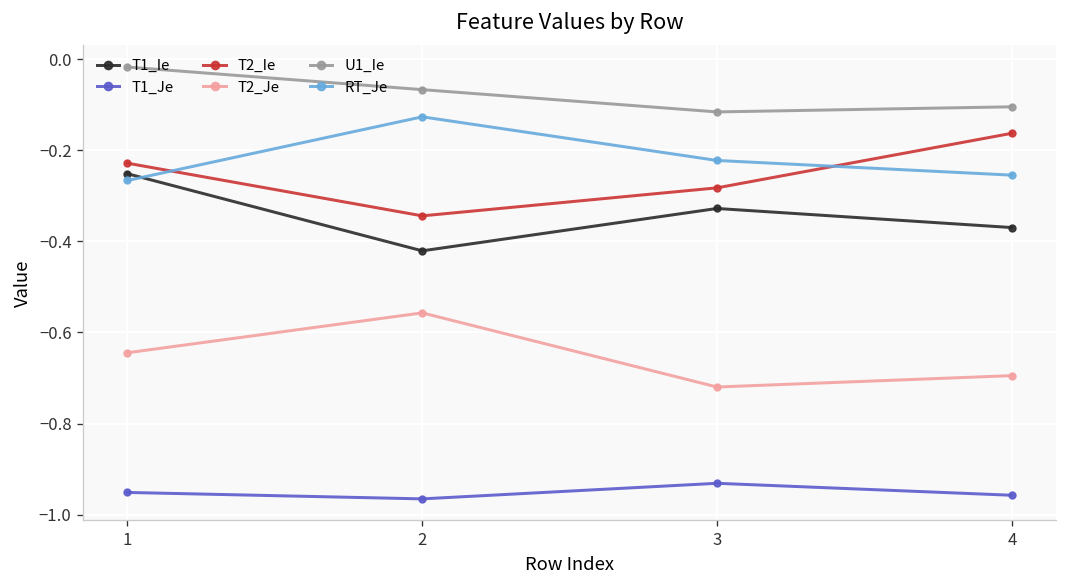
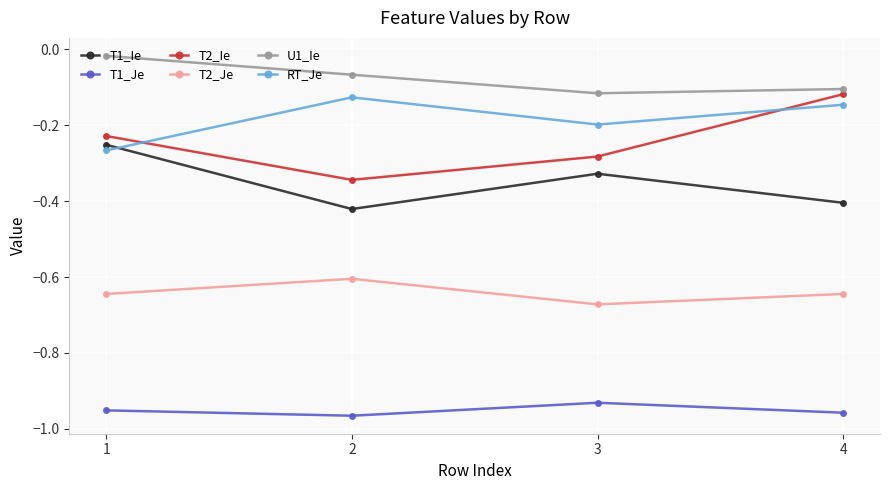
  {
    "T1_Ie": {
      "1": -0.25,
      "2": -0.42,
      "3": -0.33,
-     "4": -0.37
+     "4": -0.40
    },
    "T1_Je": {
      "1": -0.95,
      "2": -0.97,
      "3": -0.93,
      "4": -0.96
    },
    "T2_Ie": {
      "1": -0.23,
      "2": -0.34,
      "3": -0.28,
-     "4": -0.16
+     "4": -0.12
    },
    "T2_Je": {
      "1": -0.64,
-     "2": -0.56,
-     "3": -0.72,
-     "4": -0.69
+     "2": -0.60,
+     "3": -0.67,
+     "4": -0.64
    },
    "U1_Ie": {
      "1": -0.02,
      "2": -0.07,
      "3": -0.12,
      "4": -0.10
    },
    "RT_Je": {
      "1": -0.27,
      "2": -0.13,
-     "3": -0.22,
-     "4": -0.25
+     "3": -0.20,
+     "4": -0.15
    }
  }
